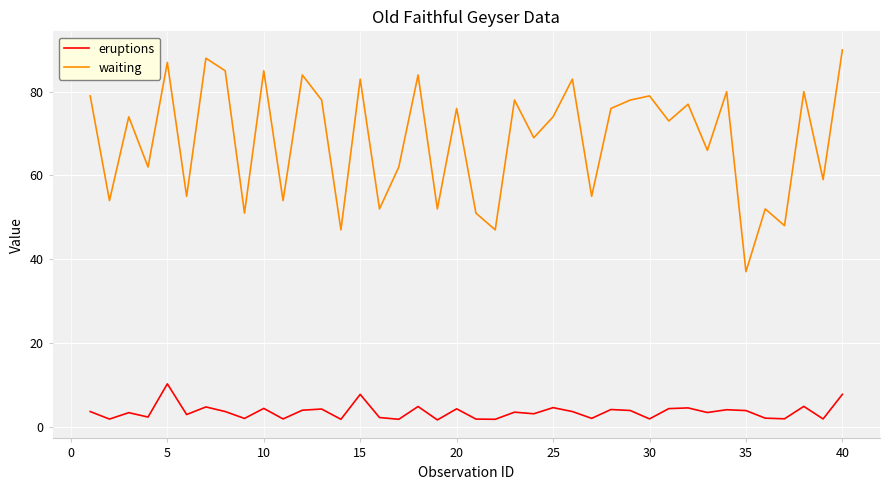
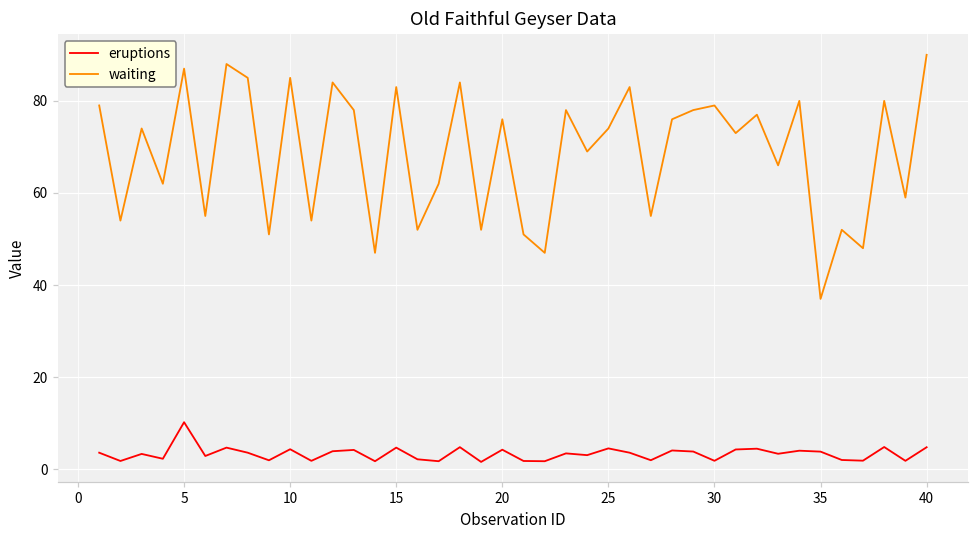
  {
    "eruptions": {
      "5": 10,
      "10": 4,
-     "15": 8,
+     "15": 5,
      "20": 4,
      "25": 5,
      "30": 2,
      "35": 4,
-     "40": 8
+     "40": 5
    },
    "waiting": {
      "5": 87,
      "10": 85,
      "15": 83,
      "20": 76,
      "25": 74,
      "30": 79,
      "35": 37,
      "40": 90
    }
  }
